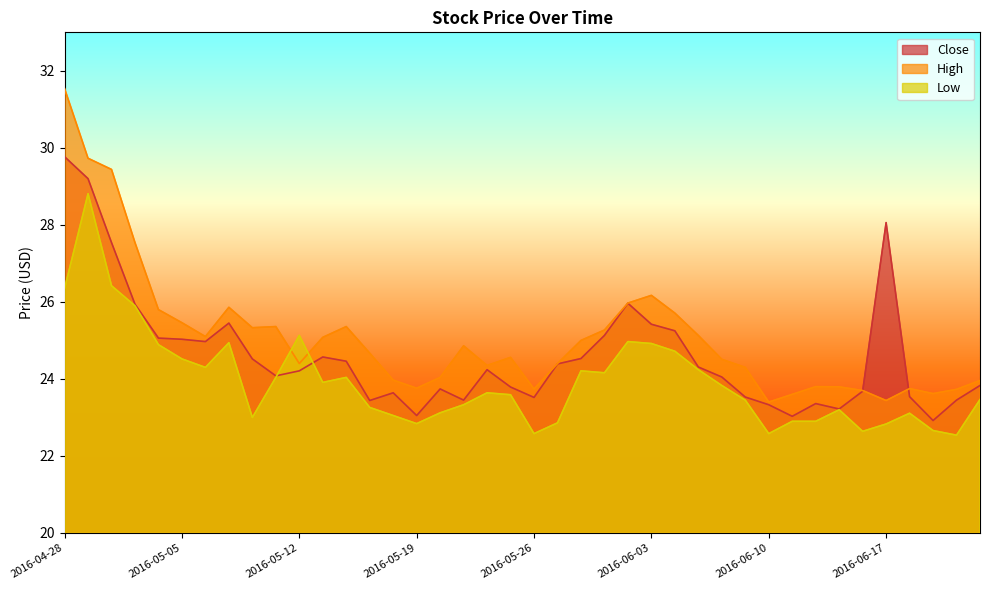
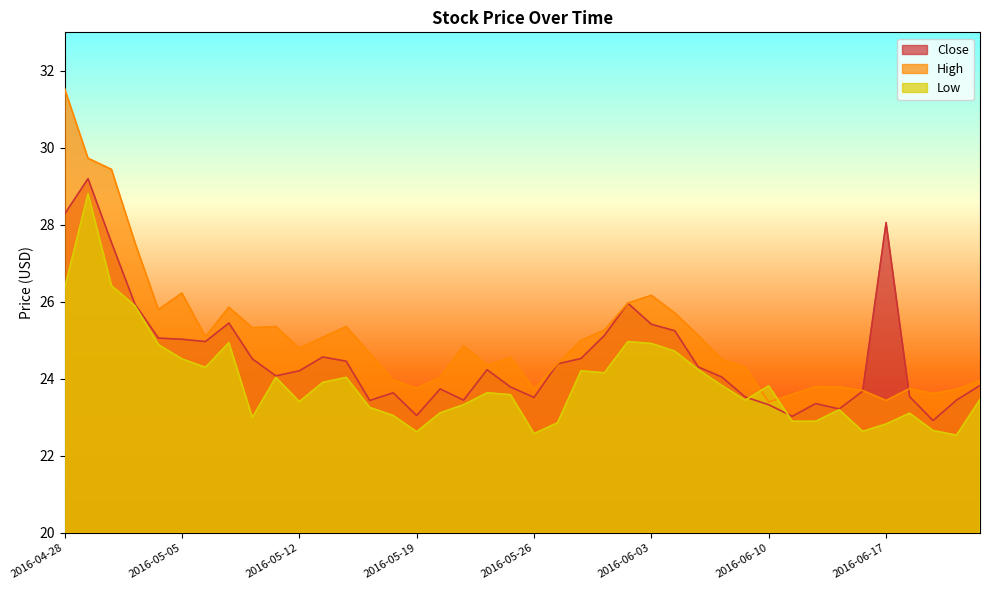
  {
    "Close": {
-     "2016-04-28": 29.8,
+     "2016-04-28": 28.3,
      "2016-05-05": 25.0,
      "2016-05-12": 24.2,
      "2016-05-19": 23.1,
      "2016-05-26": 23.5,
      "2016-06-03": 25.4,
      "2016-06-10": 23.3,
      "2016-06-17": 28.1
    },
    "High": {
      "2016-04-28": 31.5,
-     "2016-05-05": 25.5,
-     "2016-05-12": 24.4,
+     "2016-05-05": 26.2,
+     "2016-05-12": 24.8,
      "2016-05-19": 23.8,
      "2016-05-26": 23.7,
      "2016-06-03": 26.2,
      "2016-06-10": 23.4,
      "2016-06-17": 23.4
    },
    "Low": {
      "2016-04-28": 26.4,
      "2016-05-05": 24.5,
-     "2016-05-12": 25.1,
-     "2016-05-19": 22.8,
+     "2016-05-12": 23.4,
+     "2016-05-19": 22.6,
      "2016-05-26": 22.6,
      "2016-06-03": 24.9,
-     "2016-06-10": 22.6,
+     "2016-06-10": 23.8,
      "2016-06-17": 22.8
    }
  }
